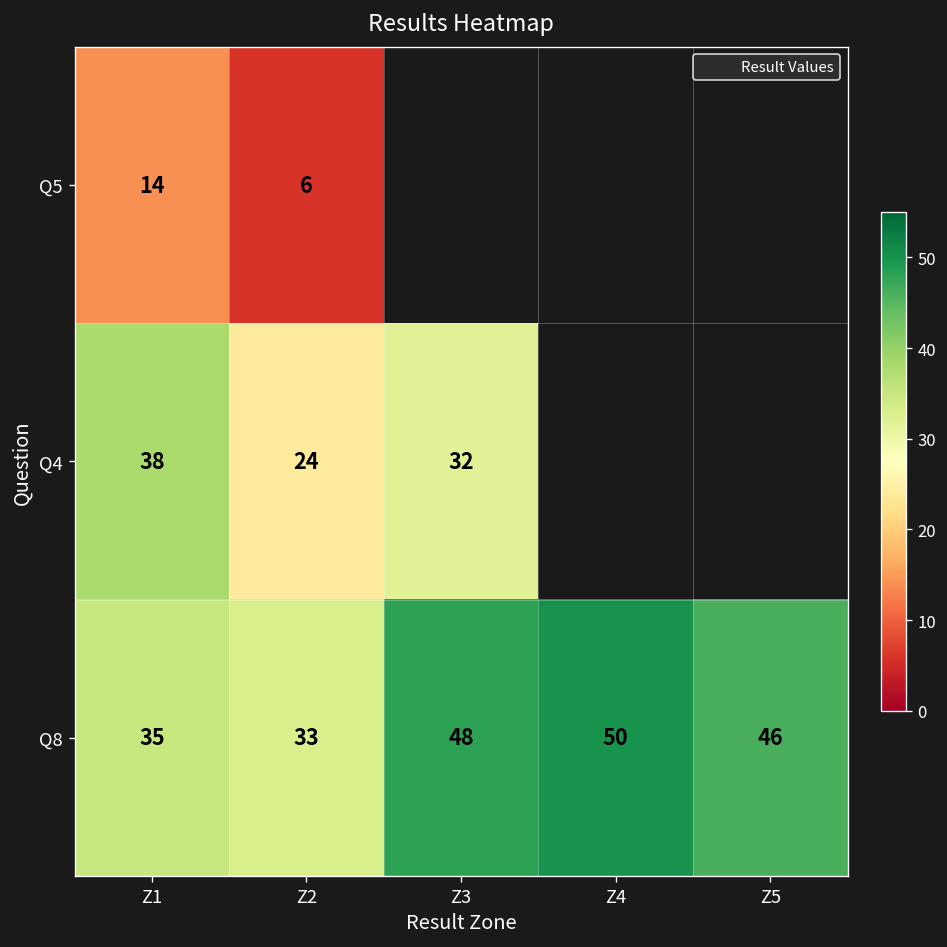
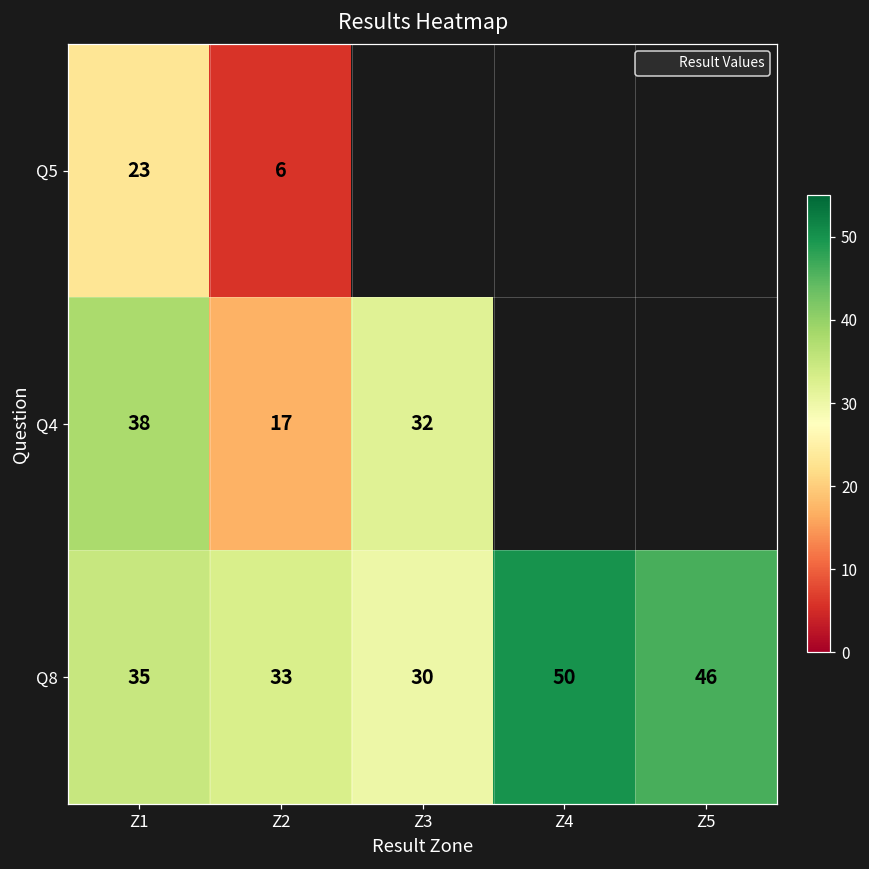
  {
    "Q5": {
-     "Z1": 14,
+     "Z1": 23,
      "Z2": 6
    },
    "Q4": {
      "Z1": 38,
-     "Z2": 24,
+     "Z2": 17,
      "Z3": 32
    },
    "Q8": {
      "Z1": 35,
      "Z2": 33,
-     "Z3": 48,
+     "Z3": 30,
      "Z4": 50,
      "Z5": 46
    }
  }
